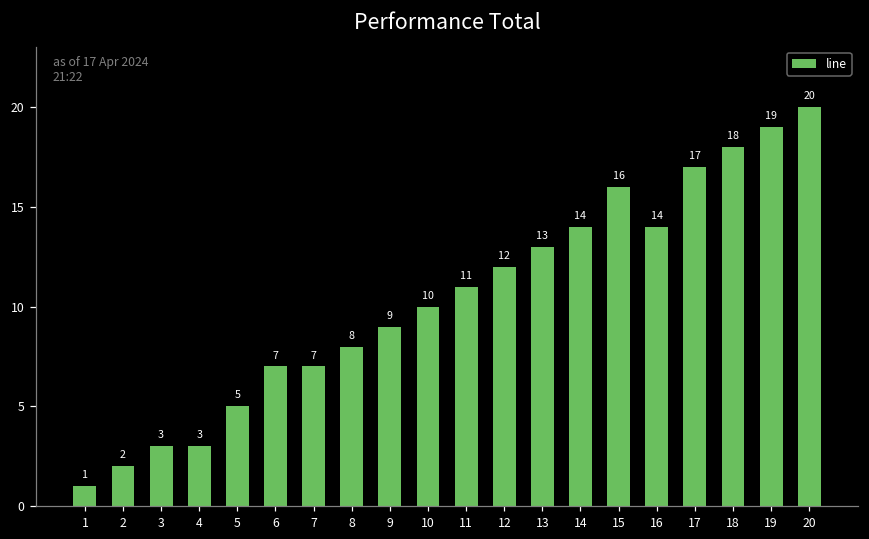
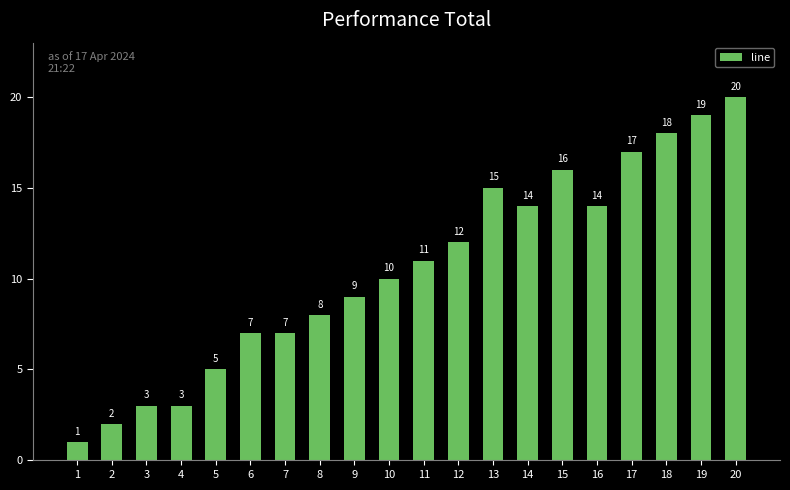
  {
    "1": 1,
    "2": 2,
    "3": 3,
    "4": 3,
    "5": 5,
    "6": 7,
    "7": 7,
    "8": 8,
    "9": 9,
    "10": 10,
    "11": 11,
    "12": 12,
-   "13": 13,
+   "13": 15,
    "14": 14,
    "15": 16,
    "16": 14,
    "17": 17,
    "18": 18,
    "19": 19,
    "20": 20
  }
